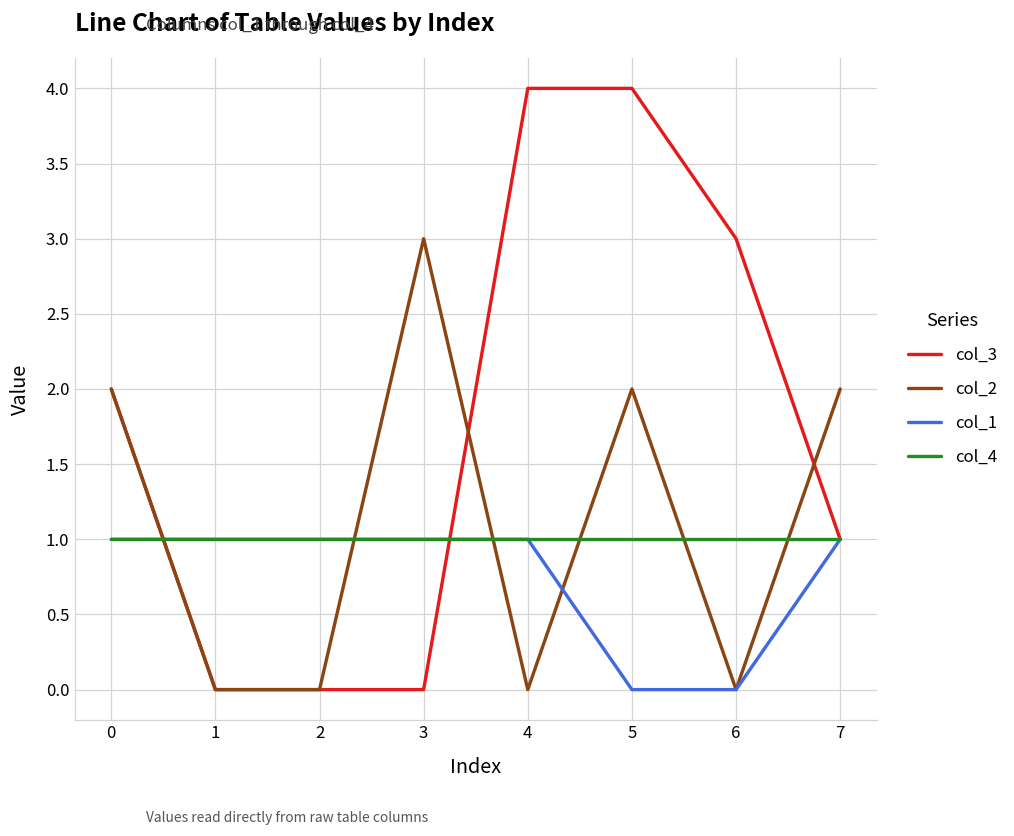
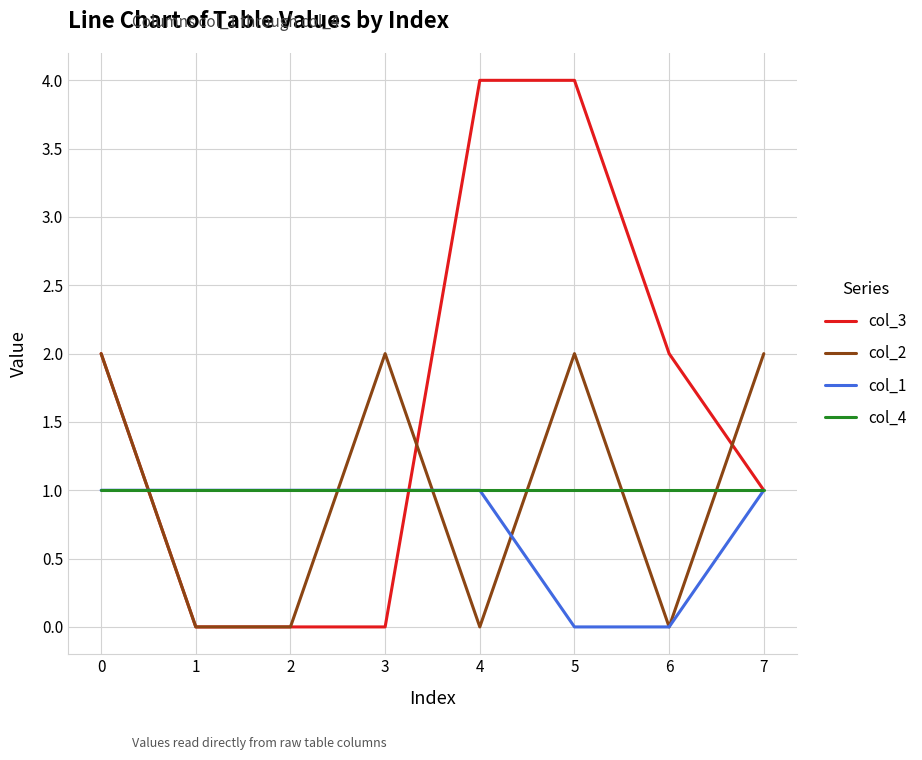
  {
    "col_3": {
      "3": 0,
      "4": 4,
      "5": 4,
-     "6": 3
+     "6": 2
    },
    "col_2": {
-     "3": 3,
+     "3": 2,
      "4": 0,
      "5": 2,
      "7": 2
    },
    "col_1": {
      "5": 0
    },
    "col_4": {
      "5": 1,
      "6": 1
    }
  }
